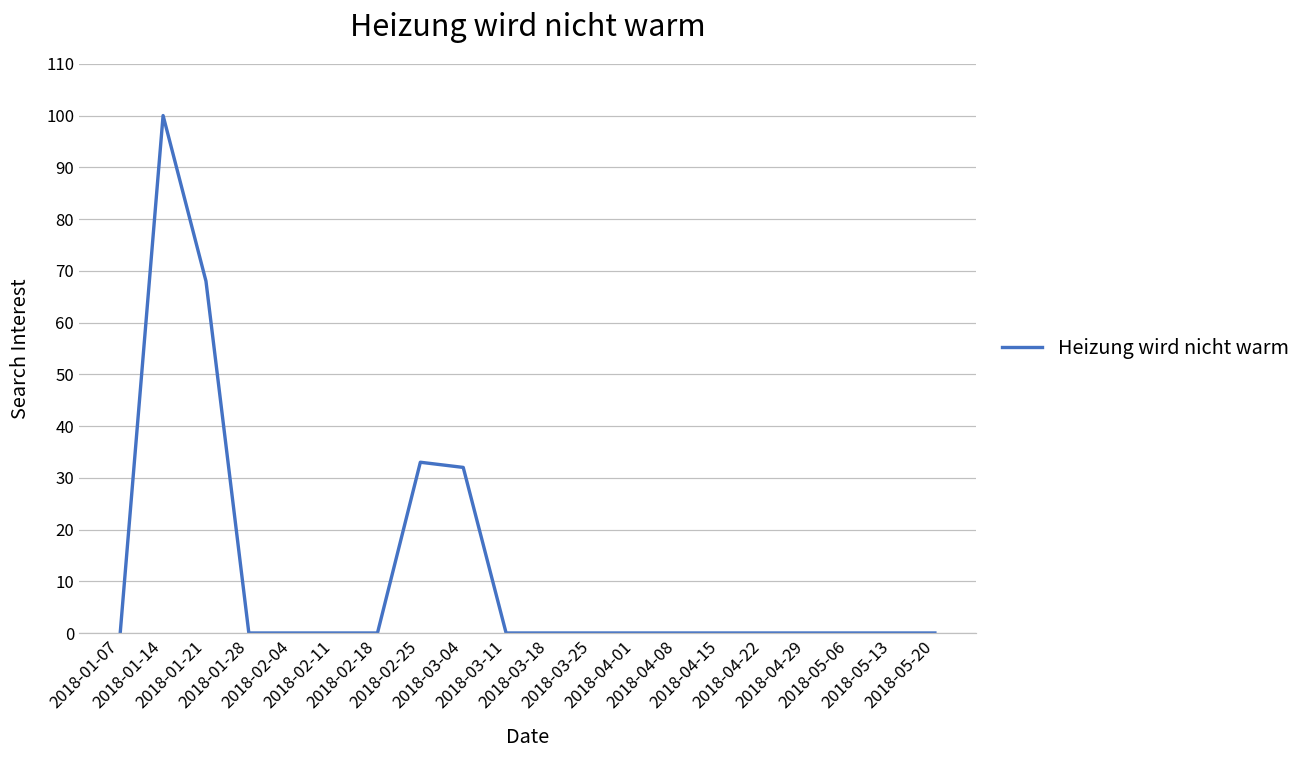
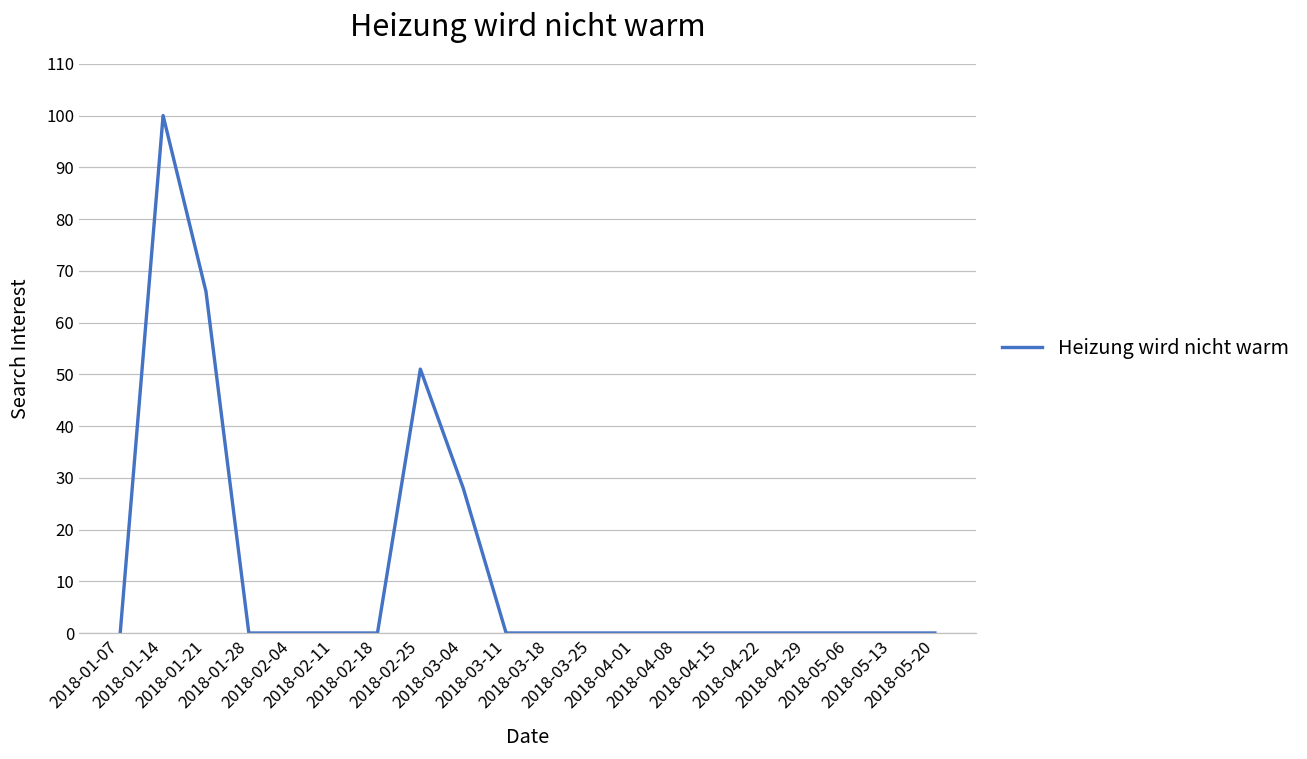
  {
    "2018-01-07": 0,
    "2018-01-14": 100,
-   "2018-01-21": 68,
+   "2018-01-21": 66,
    "2018-01-28": 0,
    "2018-02-04": 0,
    "2018-02-11": 0,
    "2018-02-18": 0,
-   "2018-02-25": 33,
-   "2018-03-04": 32,
+   "2018-02-25": 51,
+   "2018-03-04": 28,
    "2018-03-11": 0,
    "2018-03-18": 0,
    "2018-03-25": 0,
    "2018-04-01": 0,
    "2018-04-08": 0,
    "2018-04-15": 0,
    "2018-04-22": 0,
    "2018-04-29": 0,
    "2018-05-06": 0,
    "2018-05-13": 0,
    "2018-05-20": 0
  }
